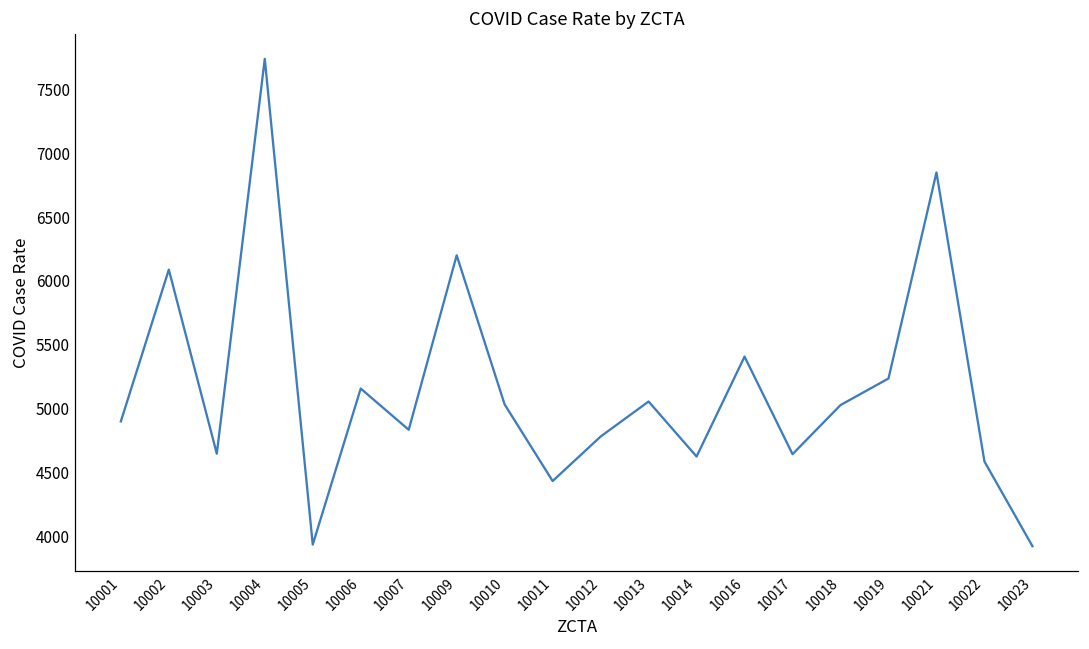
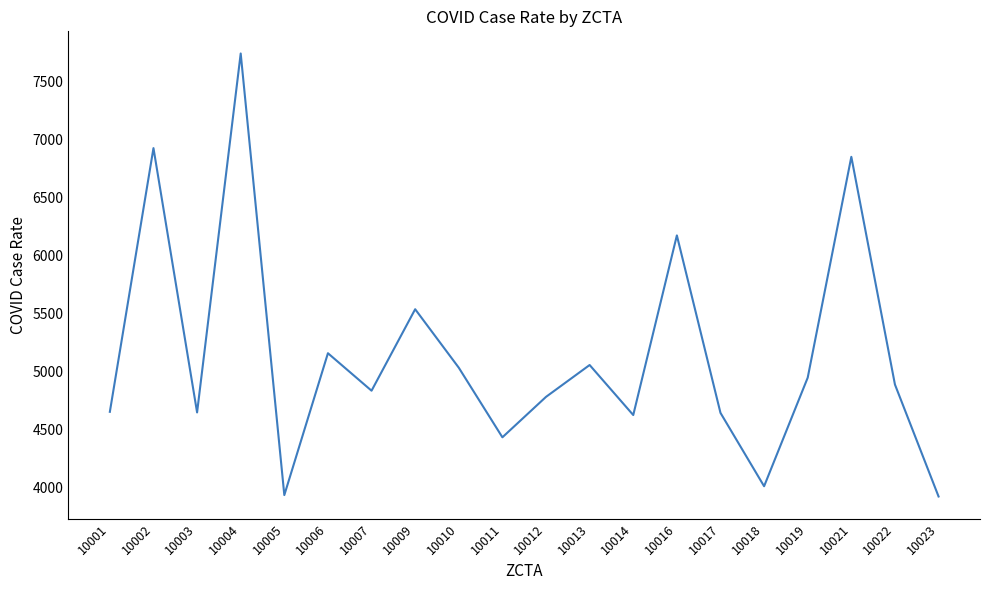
  {
-   "10001": 4900,
-   "10002": 6090,
+   "10001": 4650,
+   "10002": 6920,
    "10003": 4650,
    "10004": 7740,
    "10005": 3940,
    "10006": 5160,
    "10007": 4830,
-   "10009": 6200,
+   "10009": 5540,
    "10010": 5030,
    "10011": 4430,
    "10012": 4780,
    "10013": 5060,
    "10014": 4620,
-   "10016": 5410,
+   "10016": 6170,
    "10017": 4640,
-   "10018": 5030,
-   "10019": 5240,
+   "10018": 4010,
+   "10019": 4950,
    "10021": 6850,
-   "10022": 4590,
+   "10022": 4890,
    "10023": 3920
  }
